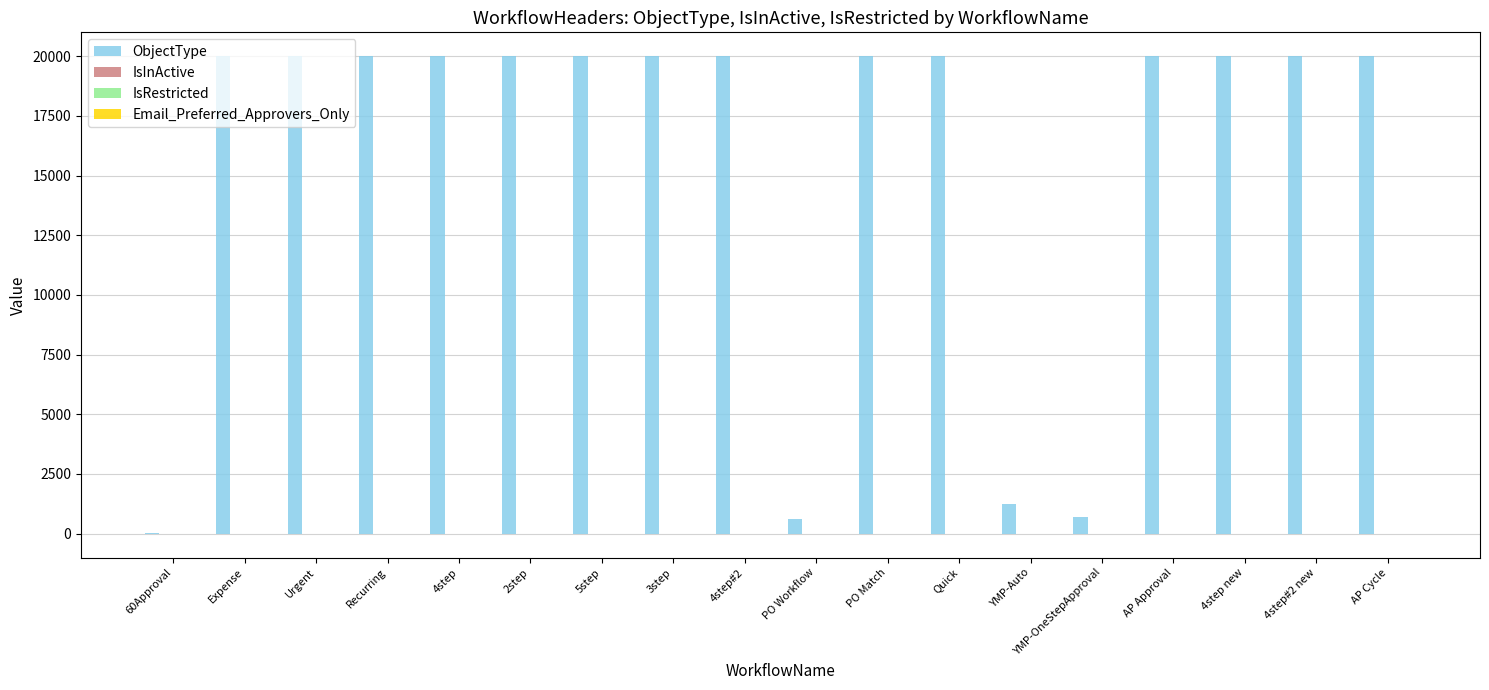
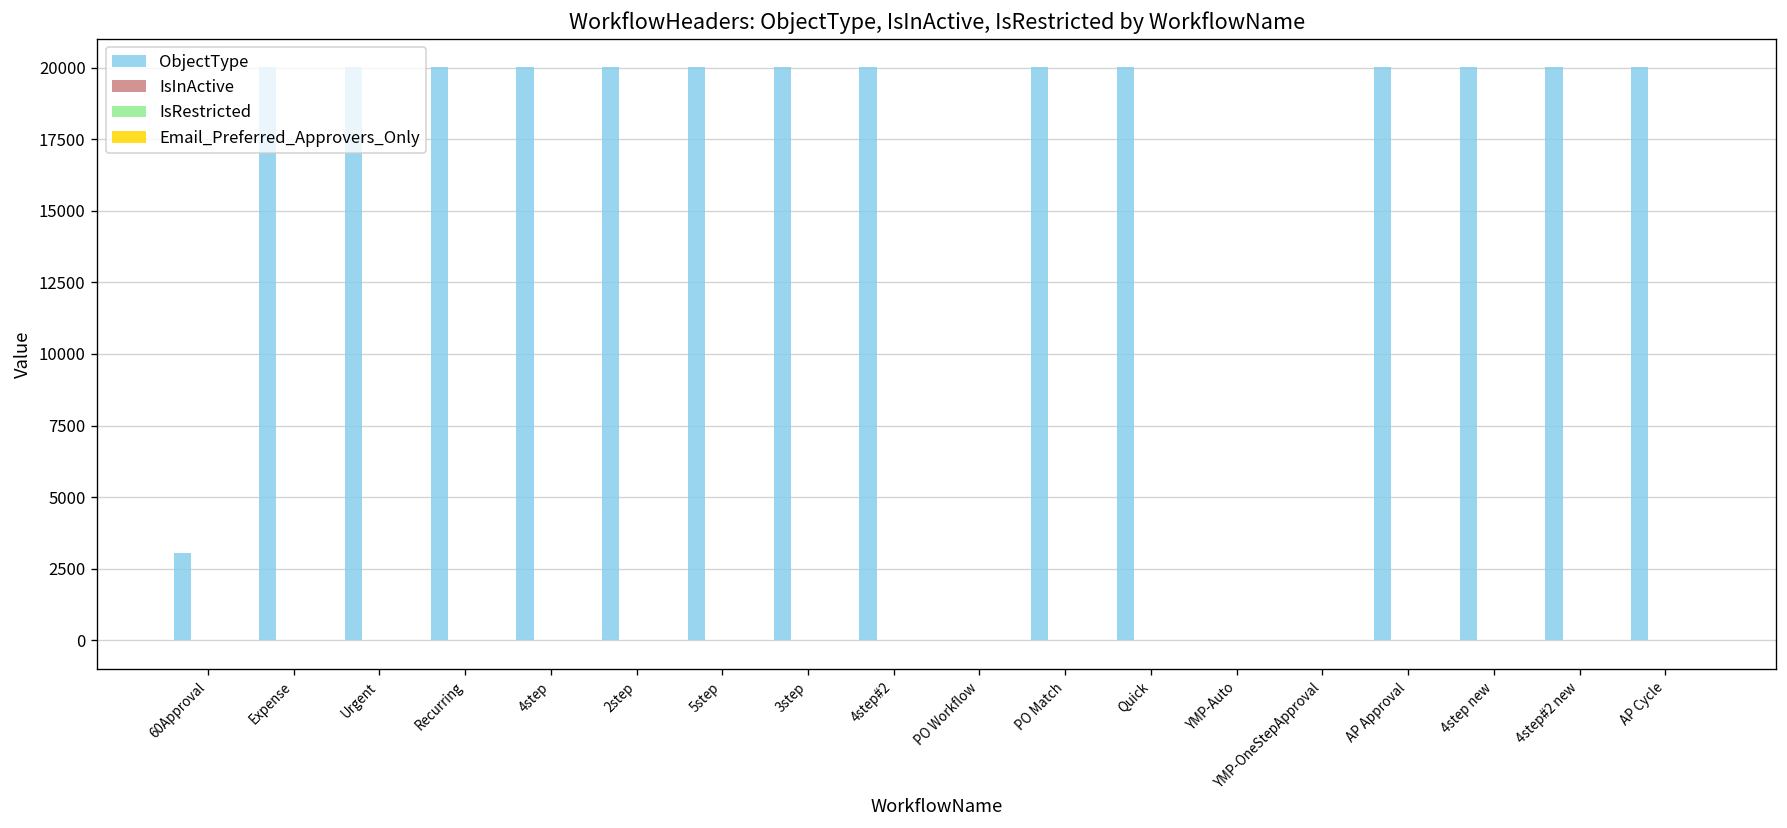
  {
    "ObjectType": {
-     "60Approval": 0,
+     "60Approval": 3000,
      "Recurring": 20000,
      "4step": 20000,
      "2step": 20000,
      "5step": 20000,
      "3step": 20000,
      "4step#2": 20000,
-     "PO Workflow": 600,
+     "PO Workflow": 0,
      "PO Match": 20000,
      "Quick": 20000,
-     "YMP-Auto": 1200,
-     "YMP-OneStepApproval": 700,
+     "YMP-Auto": 0,
+     "YMP-OneStepApproval": 0,
      "AP Approval": 20000,
      "4step new": 20000,
      "4step#2 new": 20000,
      "AP Cycle": 20000
    },
    "IsInActive": {
      "Expense": 0,
      "Urgent": 0,
      "Recurring": 0,
      "4step": 0,
      "2step": 0,
      "5step": 0,
      "3step": 0,
      "4step#2": 0,
      "PO Workflow": 0,
      "PO Match": 0,
      "Quick": 0,
      "YMP-Auto": 0,
      "YMP-OneStepApproval": 0,
      "AP Approval": 0,
      "4step new": 0,
      "4step#2 new": 0,
      "AP Cycle": 0
    },
    "IsRestricted": {
      "60Approval": 0,
      "Expense": 0,
      "Urgent": 0,
      "Recurring": 0,
      "4step": 0,
      "2step": 0,
      "5step": 0,
      "3step": 0,
      "4step#2": 0,
      "PO Workflow": 0,
      "PO Match": 0,
      "Quick": 0,
      "YMP-Auto": 0,
      "YMP-OneStepApproval": 0,
      "AP Approval": 0,
      "4step new": 0,
      "4step#2 new": 0,
      "AP Cycle": 0
    },
    "Email_Preferred_Approvers_Only": {
      "60Approval": 0,
      "Expense": 0,
      "Urgent": 0,
      "Recurring": 0,
      "4step": 0,
      "2step": 0,
      "5step": 0,
      "3step": 0,
      "4step#2": 0,
      "PO Workflow": 0,
      "PO Match": 0,
      "Quick": 0,
      "YMP-Auto": 0,
      "YMP-OneStepApproval": 0,
      "AP Approval": 0,
      "4step new": 0,
      "4step#2 new": 0,
      "AP Cycle": 0
    }
  }
